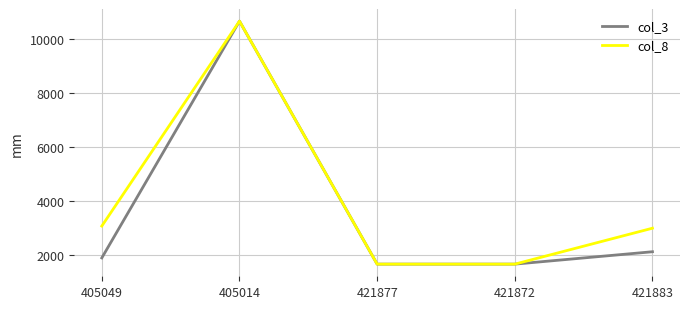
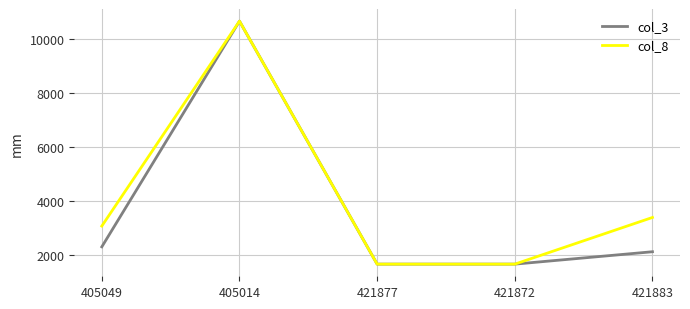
  {
    "col_3": {
-     "405049": 1900,
+     "405049": 2300,
      "421883": 2100
    },
    "col_8": {
      "405049": 3100,
-     "421883": 3000
+     "421883": 3400
    }
  }
